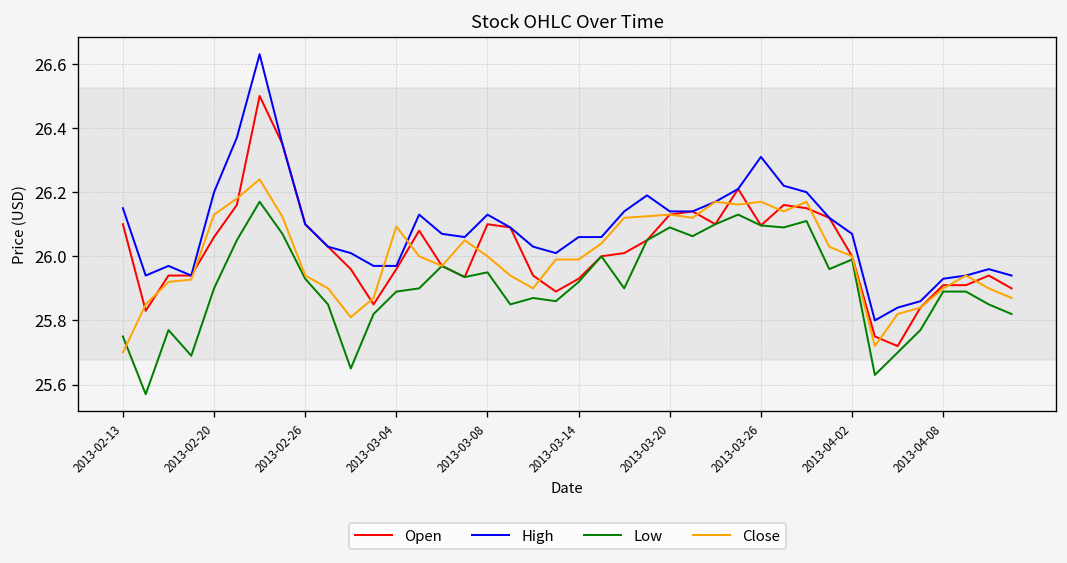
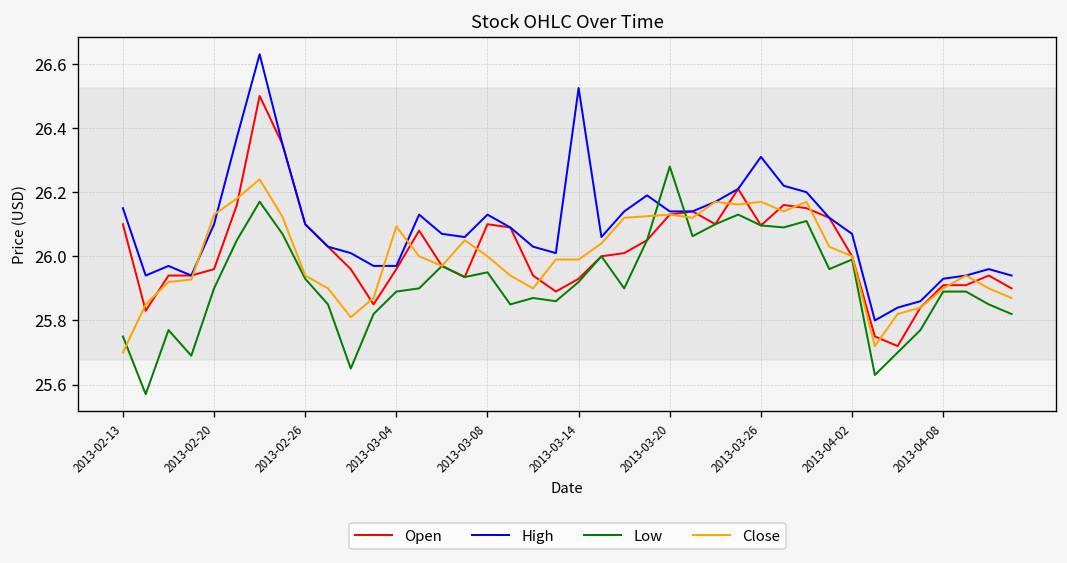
  {
    "Open": {
      "2013-02-13": 26.10,
-     "2013-02-20": 26.06,
+     "2013-02-20": 25.96,
      "2013-03-04": 25.96,
      "2013-03-08": 26.10,
      "2013-03-14": 25.93,
      "2013-04-08": 25.91
    },
    "High": {
      "2013-02-13": 26.15,
-     "2013-02-20": 26.2,
+     "2013-02-20": 26.1,
      "2013-03-04": 25.97,
      "2013-03-08": 26.13,
-     "2013-03-14": 26.06,
+     "2013-03-14": 26.52,
      "2013-03-20": 26.14,
      "2013-03-26": 26.31,
      "2013-04-02": 26.07,
      "2013-04-08": 25.93
    },
    "Low": {
      "2013-02-13": 25.75,
      "2013-02-20": 25.90,
      "2013-02-26": 25.93,
      "2013-03-04": 25.89,
      "2013-03-08": 25.95,
      "2013-03-14": 25.92,
-     "2013-03-20": 26.09,
+     "2013-03-20": 26.28,
      "2013-04-02": 25.99,
      "2013-04-08": 25.89
    },
    "Close": {
      "2013-02-13": 25.70,
      "2013-02-20": 26.13,
      "2013-02-26": 25.94,
      "2013-03-04": 26.09,
      "2013-03-08": 26.00,
      "2013-03-14": 25.99,
      "2013-03-26": 26.17,
      "2013-04-08": 25.90
    }
  }
